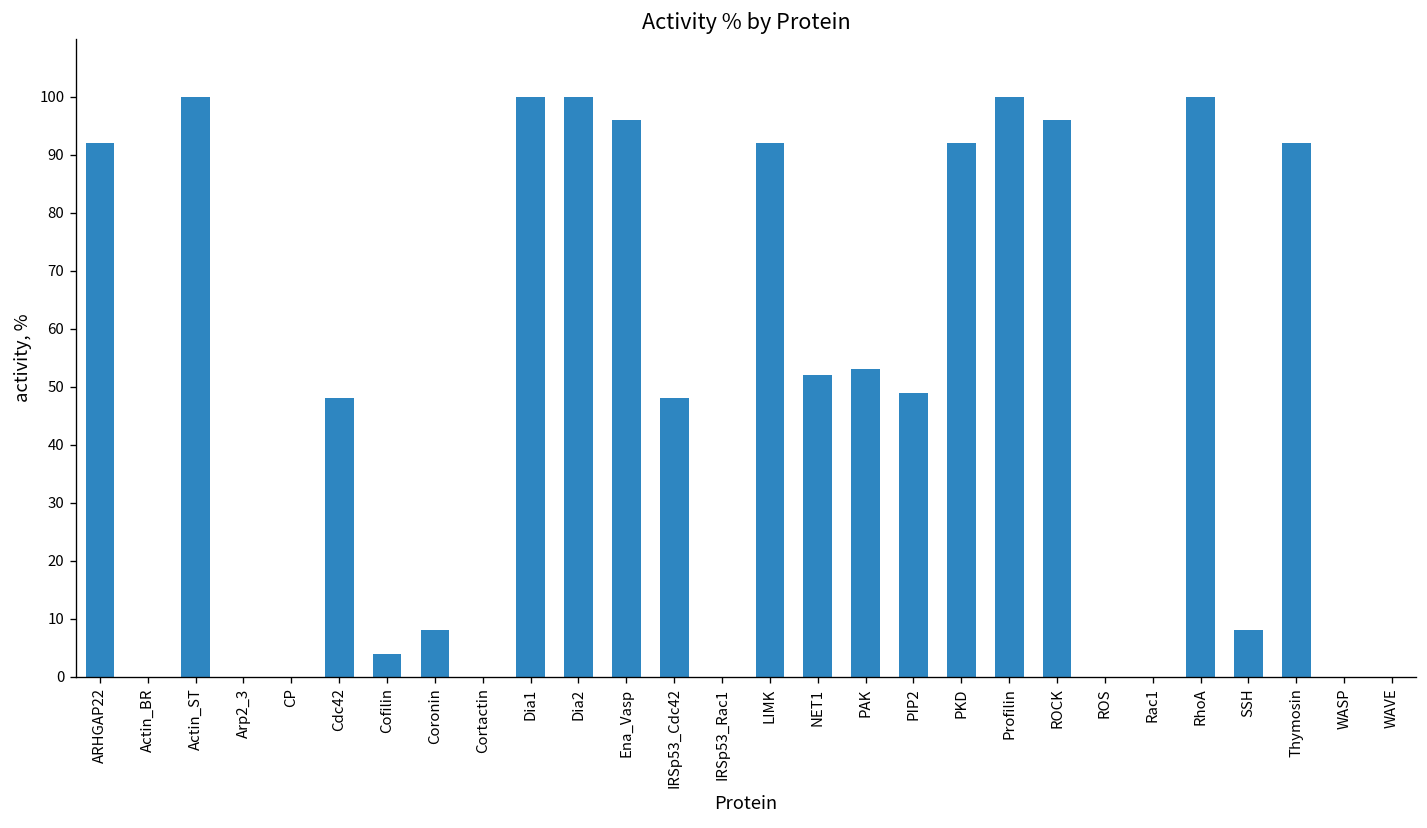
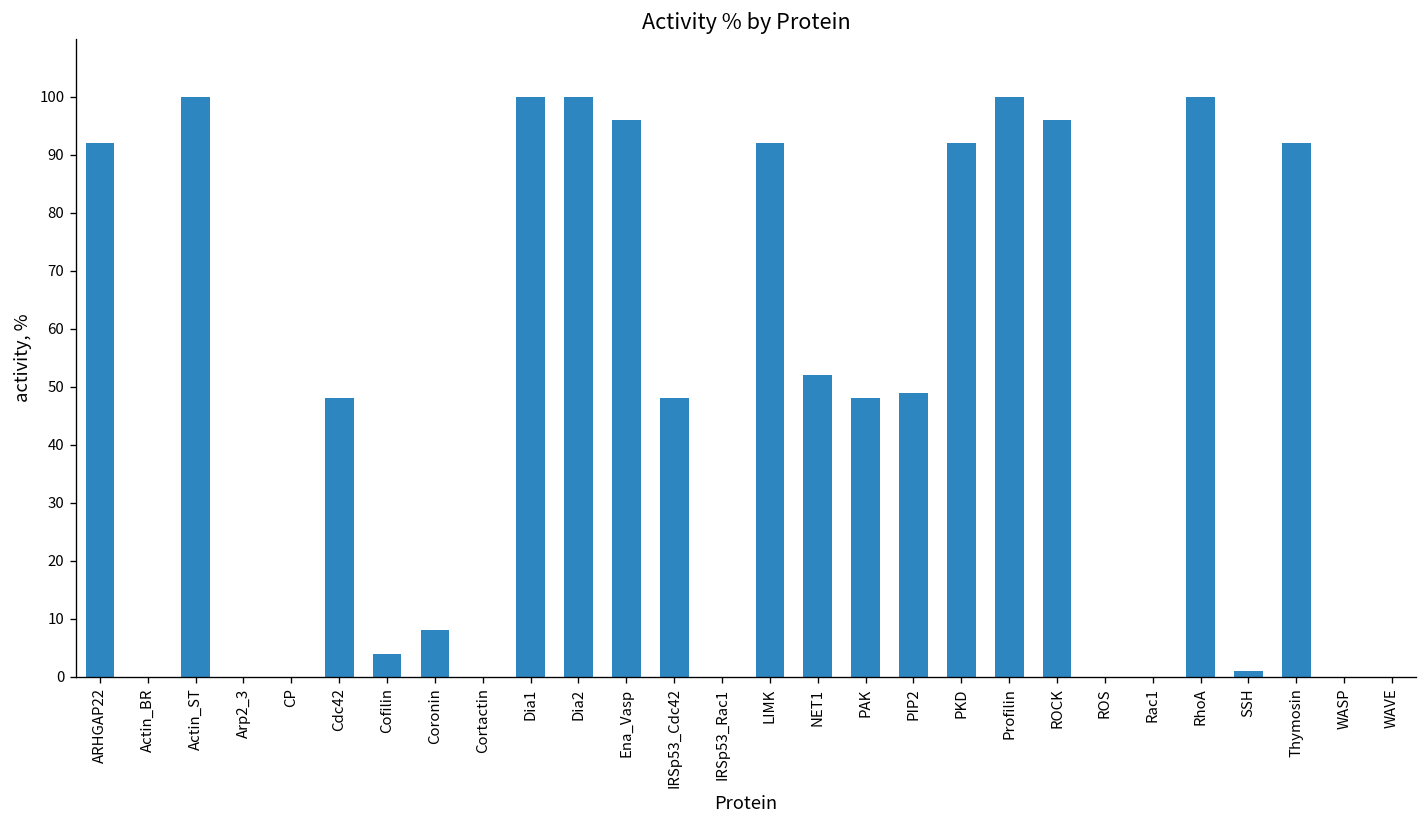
  {
    "ARHGAP22": 92,
    "Actin_BR": 0,
    "Actin_ST": 100,
    "Arp2_3": 0,
    "CP": 0,
    "Cdc42": 48,
    "Cofilin": 4,
    "Coronin": 8,
    "Cortactin": 0,
    "Dia1": 100,
    "Dia2": 100,
    "Ena_Vasp": 96,
    "IRSp53_Cdc42": 48,
    "IRSp53_Rac1": 0,
    "LIMK": 92,
    "NET1": 52,
-   "PAK": 53,
+   "PAK": 48,
    "PIP2": 49,
    "PKD": 92,
    "Profilin": 100,
    "ROCK": 96,
    "ROS": 0,
    "Rac1": 0,
    "RhoA": 100,
-   "SSH": 8,
+   "SSH": 1,
    "Thymosin": 92,
    "WASP": 0,
    "WAVE": 0
  }
